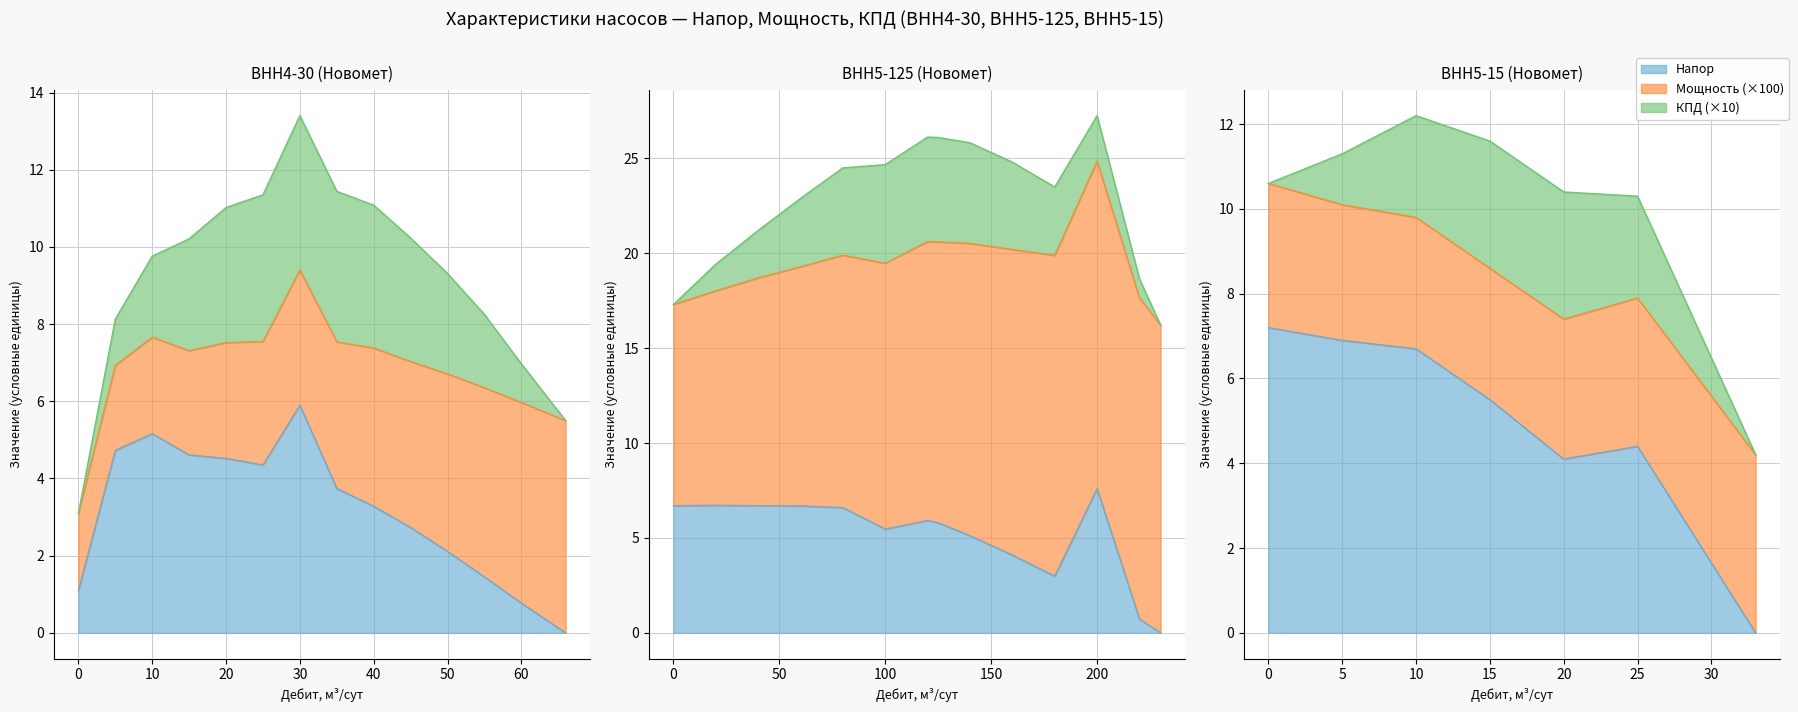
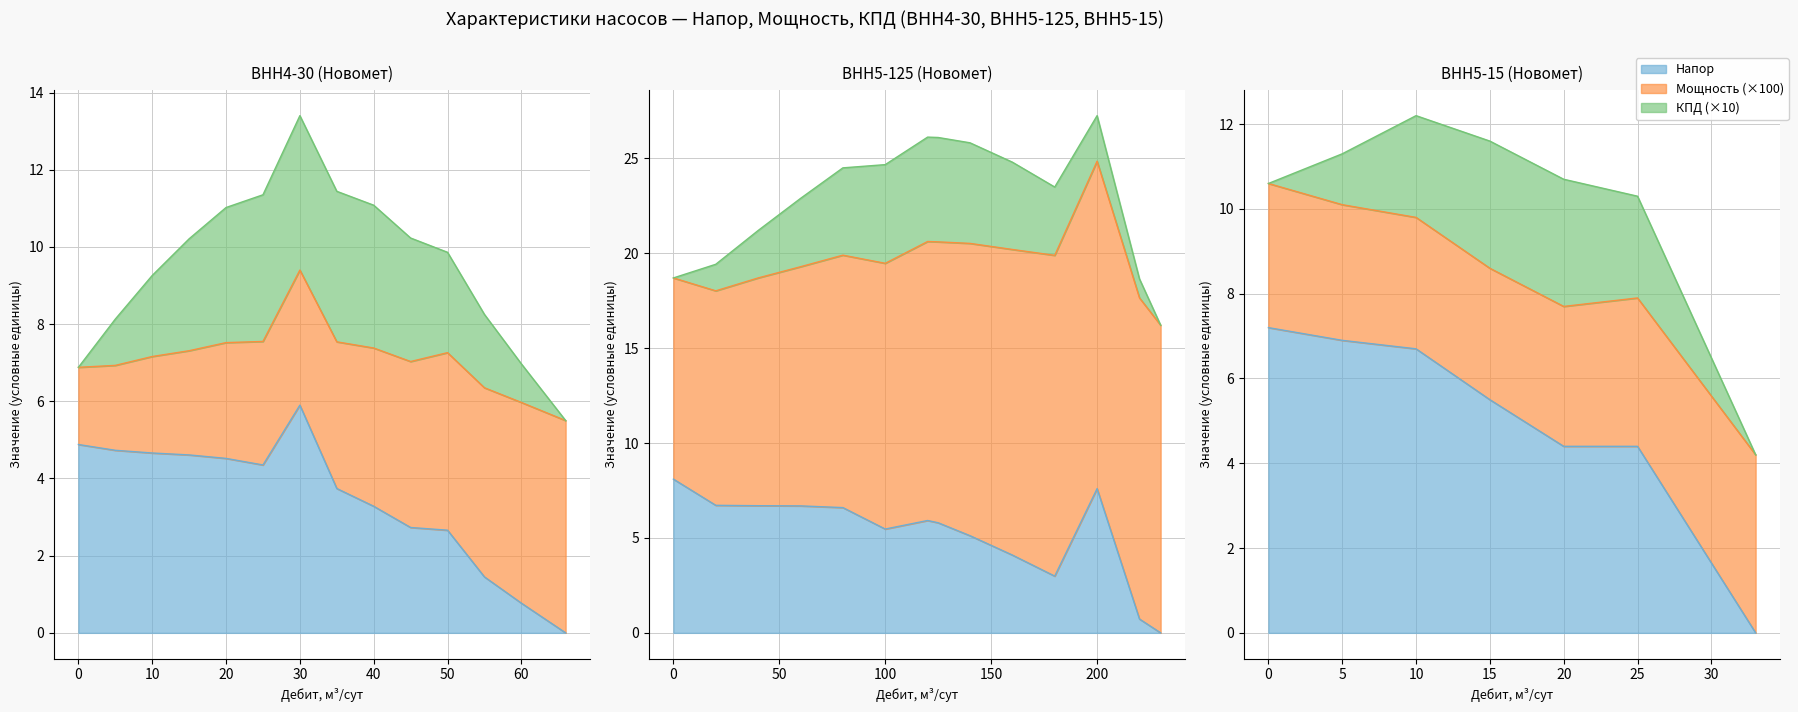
  {
    "ВНН4-30 (Новомет)": {
      "Напор": {
-       "0": 1.1,
-       "10": 5.2,
+       "0": 4.9,
+       "10": 4.7,
        "20": 4.5,
        "30": 5.9,
        "40": 3.3,
-       "50": 2.1,
+       "50": 2.7,
        "60": 0.8
      }
    },
    "ВНН5-125 (Новомет)": {
      "Напор": {
-       "0": 6.7,
+       "0": 8.1,
        "100": 5.5,
        "200": 7.6
      }
    },
    "ВНН5-15 (Новомет)": {
      "Напор": {
        "0": 7.2,
        "5": 6.9,
        "10": 6.7,
        "15": 5.5,
-       "20": 4.1,
+       "20": 4.4,
        "25": 4.4
      }
    }
  }
